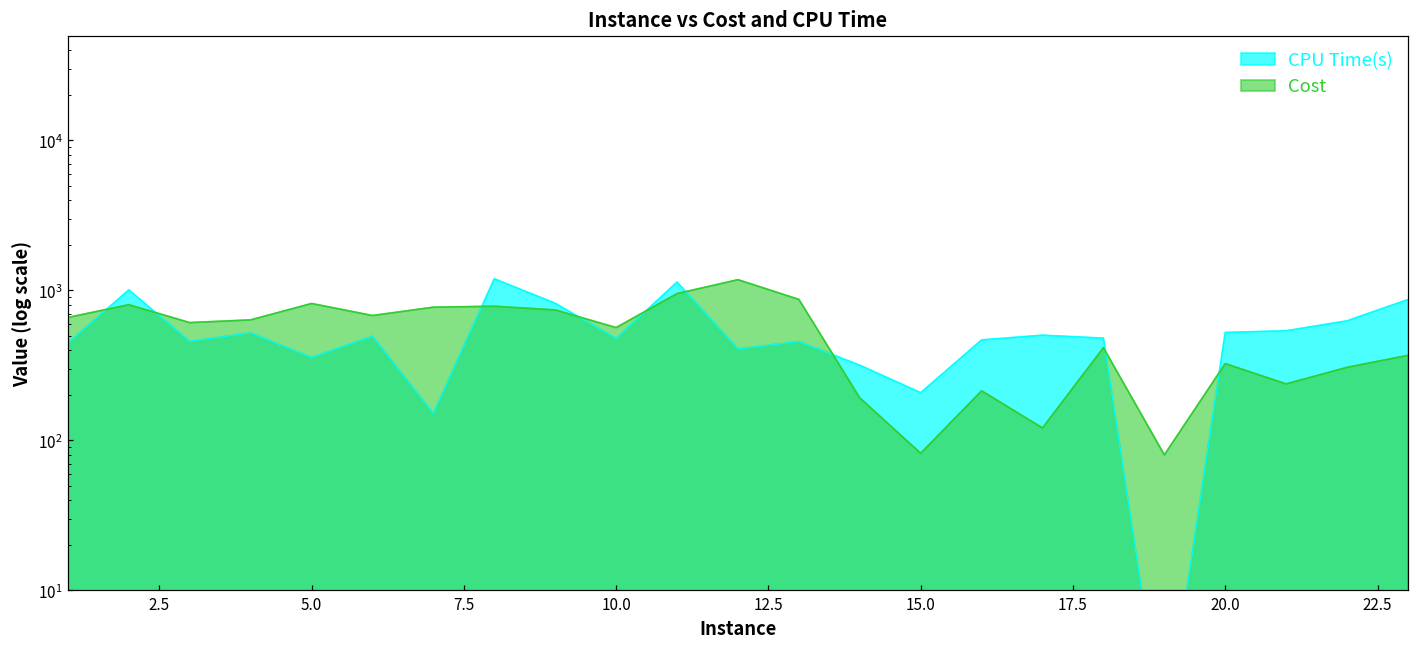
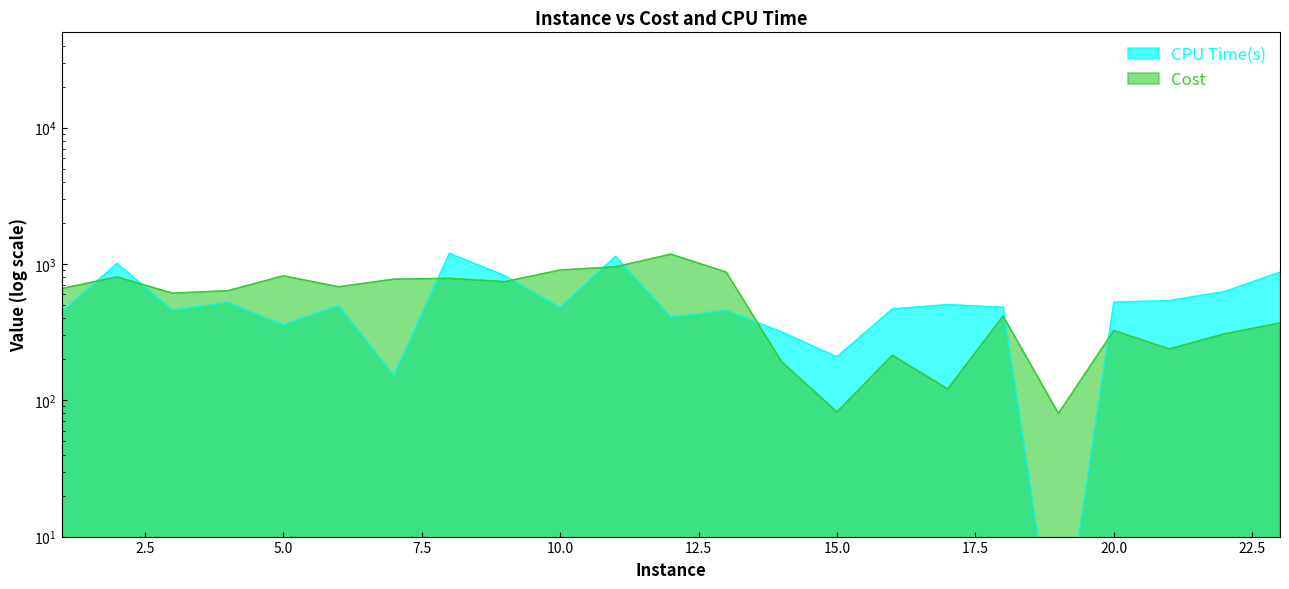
  {
    "CPU Time(s)": {
      "5.0": 360,
      "10.0": 480,
      "15.0": 210,
      "20.0": 520
    },
    "Cost": {
      "5.0": 800,
-     "10.0": 570,
+     "10.0": 900,
      "15.0": 80,
      "20.0": 330
    }
  }
